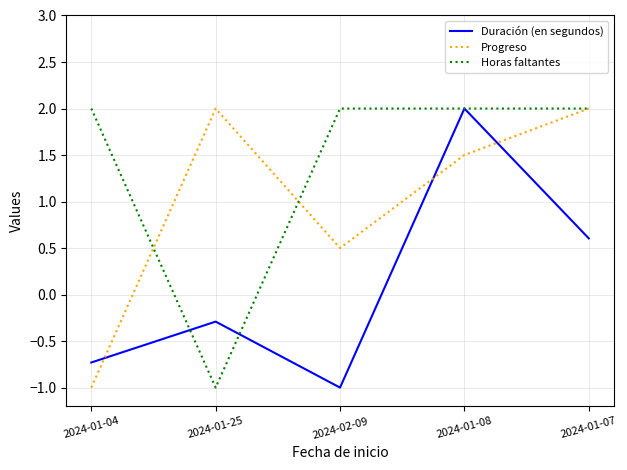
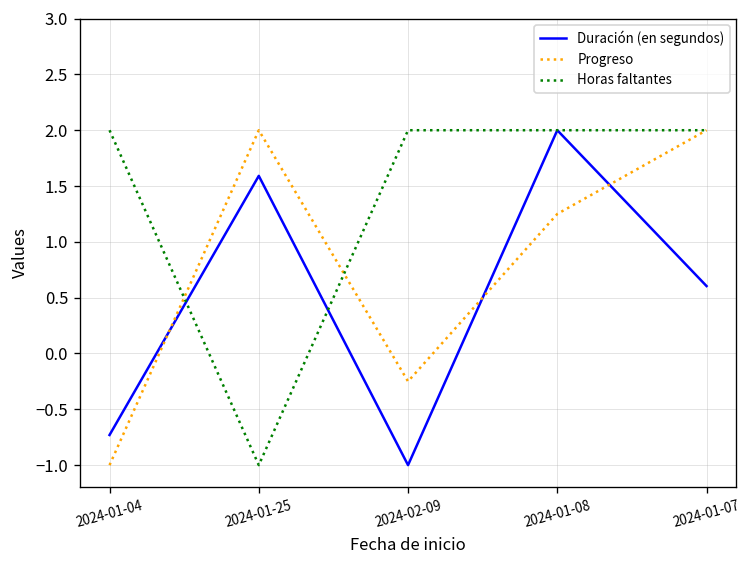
  {
    "Duración (en segundos)": {
      "2024-01-04": -0.7,
-     "2024-01-25": -0.3,
+     "2024-01-25": 1.6,
      "2024-02-09": -1.0,
      "2024-01-07": 0.6
    },
    "Progreso": {
      "2024-01-04": -1.0,
      "2024-01-25": 2.0,
-     "2024-02-09": 0.5,
-     "2024-01-08": 1.5
+     "2024-02-09": -0.3,
+     "2024-01-08": 1.3
    },
    "Horas faltantes": {
      "2024-01-04": 2.0,
      "2024-01-25": -1.0,
      "2024-02-09": 2.0
    }
  }
